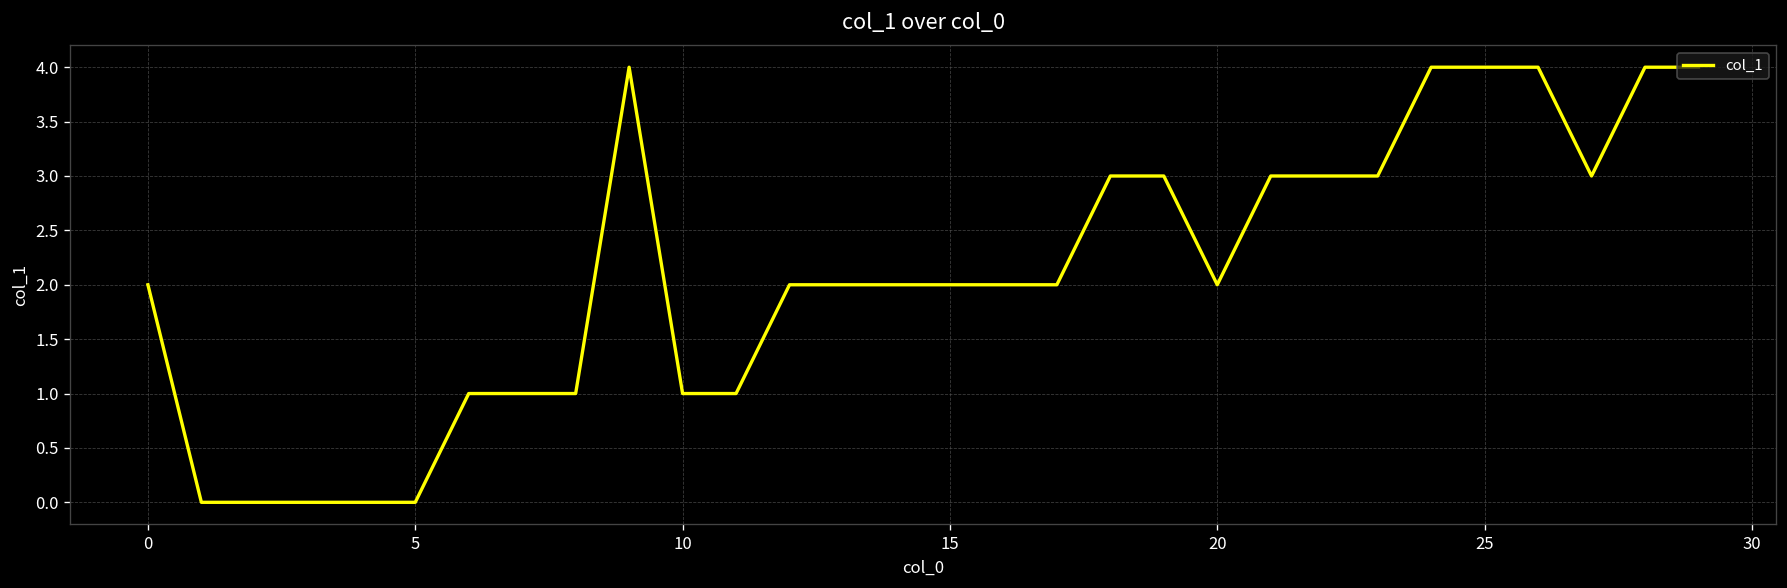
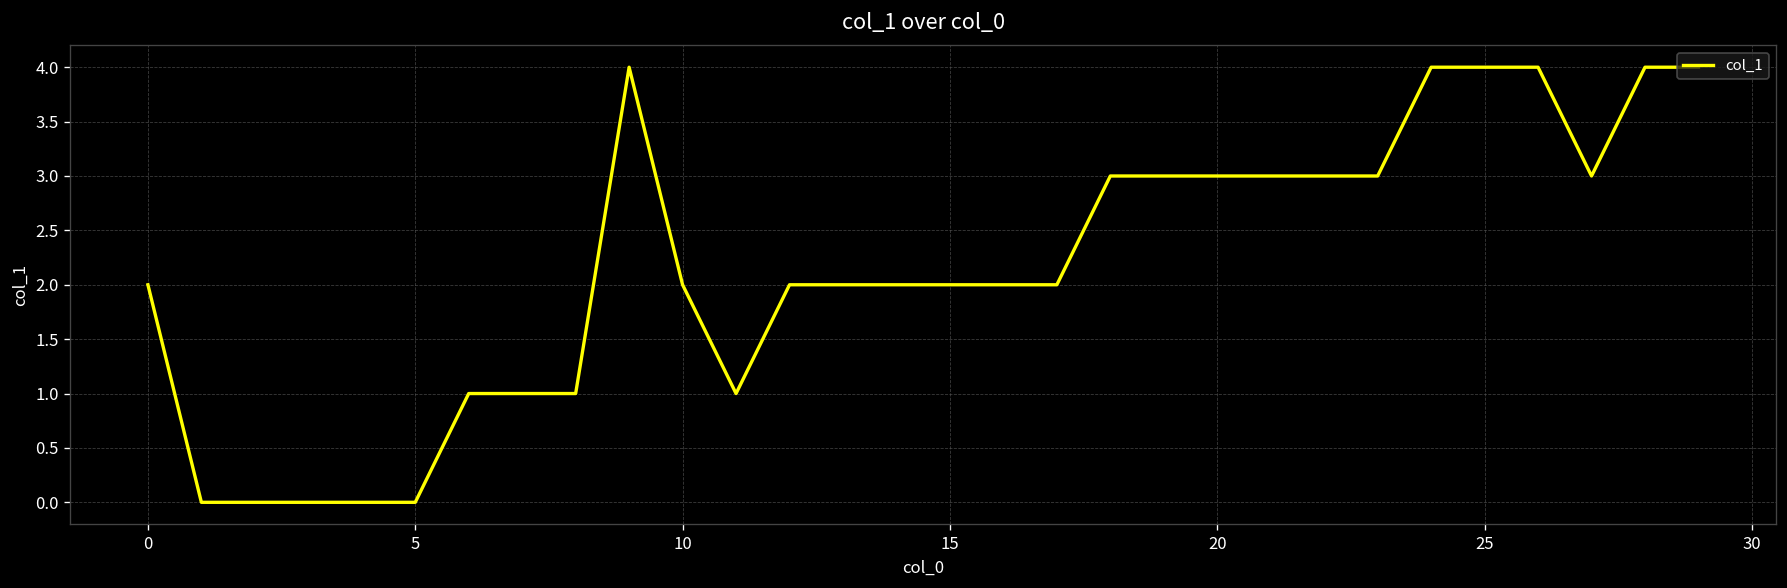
  {
    "0": 2,
    "5": 0,
-   "10": 1,
+   "10": 2,
    "15": 2,
-   "20": 2,
+   "20": 3,
    "25": 4
  }
